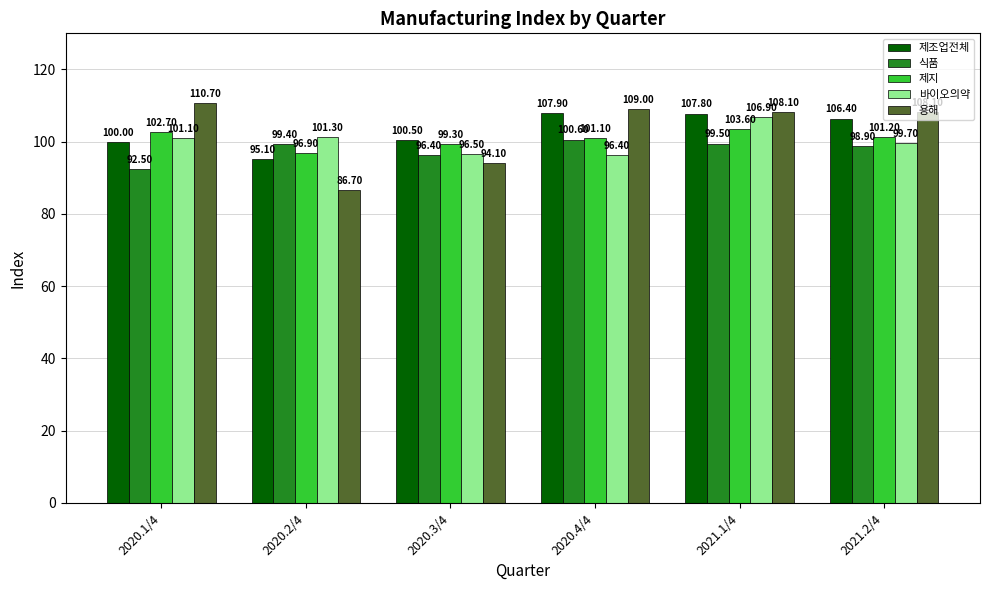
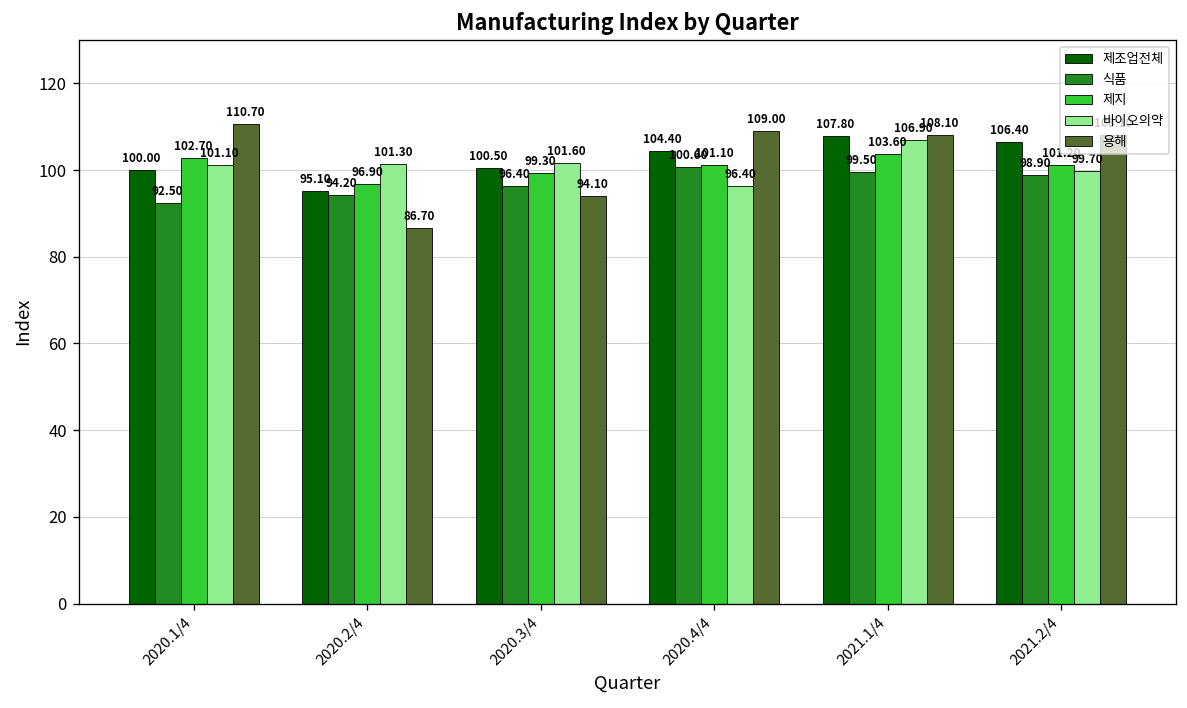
  {
    "제조업전체": {
      "2020.1/4": 100.00,
      "2020.2/4": 95.10,
      "2020.3/4": 100.50,
-     "2020.4/4": 107.90,
+     "2020.4/4": 104.40,
      "2021.1/4": 107.80,
      "2021.2/4": 106.40
    },
    "식품": {
      "2020.1/4": 92.50,
-     "2020.2/4": 99.40,
+     "2020.2/4": 94.20,
      "2020.3/4": 96.40,
      "2021.1/4": 99.50,
      "2021.2/4": 98.90
    },
    "제지": {
      "2020.1/4": 102.70,
      "2020.2/4": 96.90,
      "2020.3/4": 99.30,
      "2021.1/4": 103.60,
      "2021.2/4": 101.20
    },
    "바이오의약": {
      "2020.1/4": 101.10,
      "2020.2/4": 101.30,
-     "2020.3/4": 96.50,
+     "2020.3/4": 101.60,
      "2020.4/4": 96.40,
      "2021.2/4": 99.70
    },
    "용해": {
      "2020.1/4": 110.70,
      "2020.2/4": 86.70,
      "2020.3/4": 94.10,
      "2020.4/4": 109.00
    }
  }
